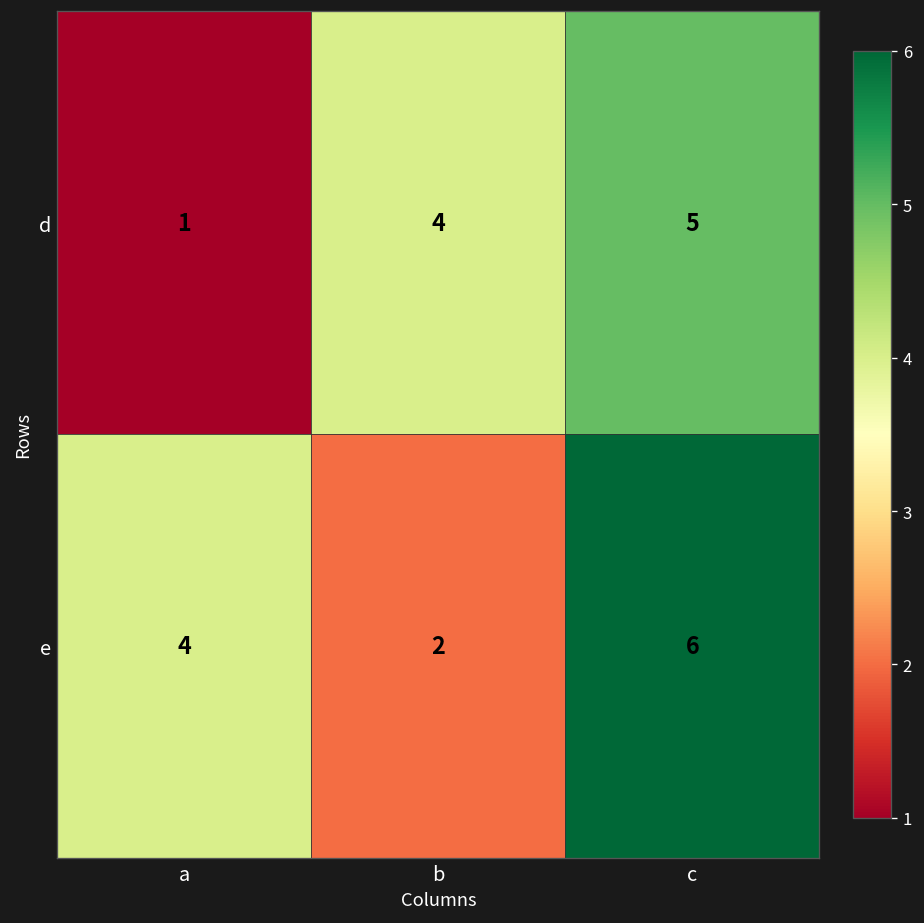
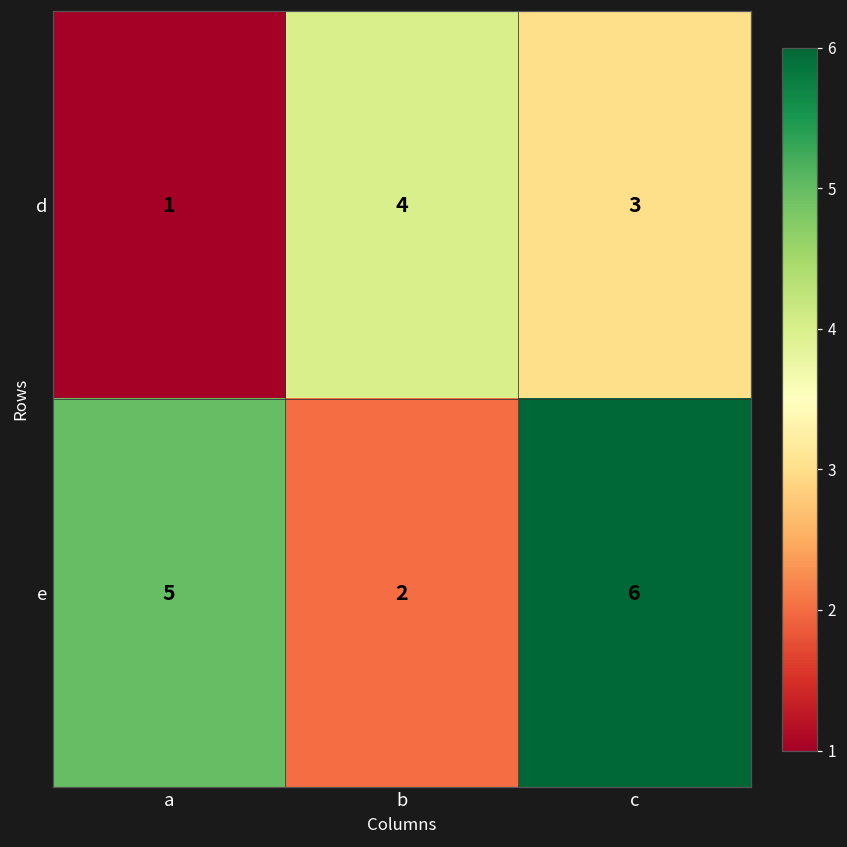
  {
    "d": {
      "a": 1,
      "b": 4,
-     "c": 5
+     "c": 3
    },
    "e": {
-     "a": 4,
+     "a": 5,
      "b": 2,
      "c": 6
    }
  }
